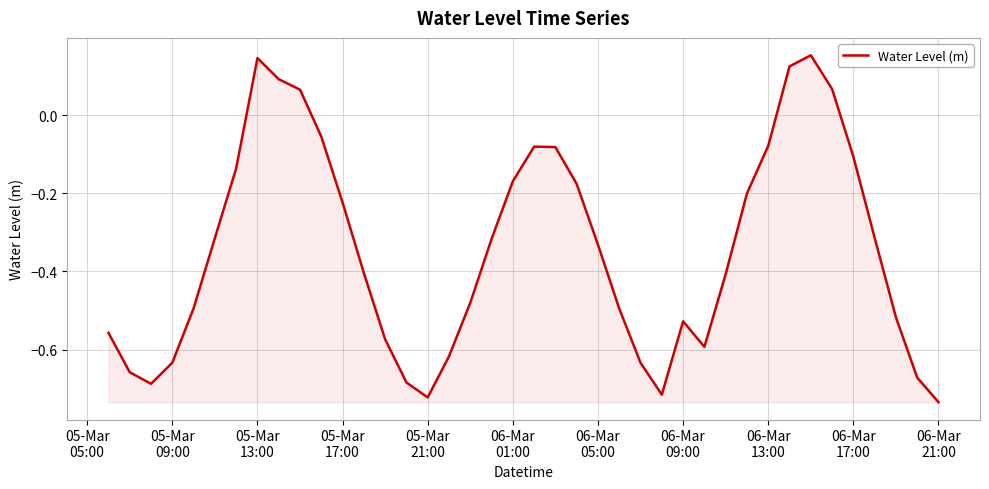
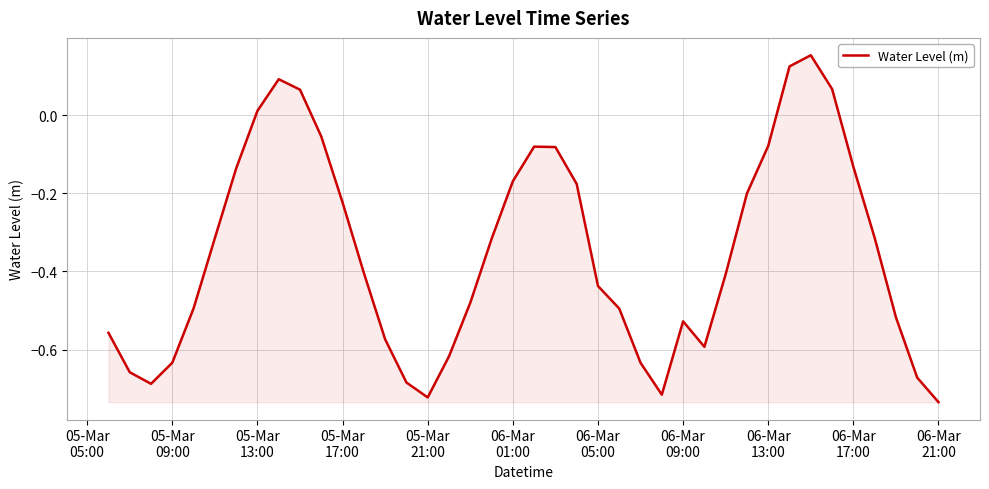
  {
    "05-Mar 09:00": -0.63,
-   "05-Mar 13:00": 0.15,
+   "05-Mar 13:00": 0.01,
    "05-Mar 17:00": -0.22,
    "05-Mar 21:00": -0.72,
    "06-Mar 01:00": -0.17,
-   "06-Mar 05:00": -0.33,
+   "06-Mar 05:00": -0.44,
    "06-Mar 09:00": -0.53,
    "06-Mar 13:00": -0.08,
-   "06-Mar 17:00": -0.11,
+   "06-Mar 17:00": -0.13,
    "06-Mar 21:00": -0.73
  }
